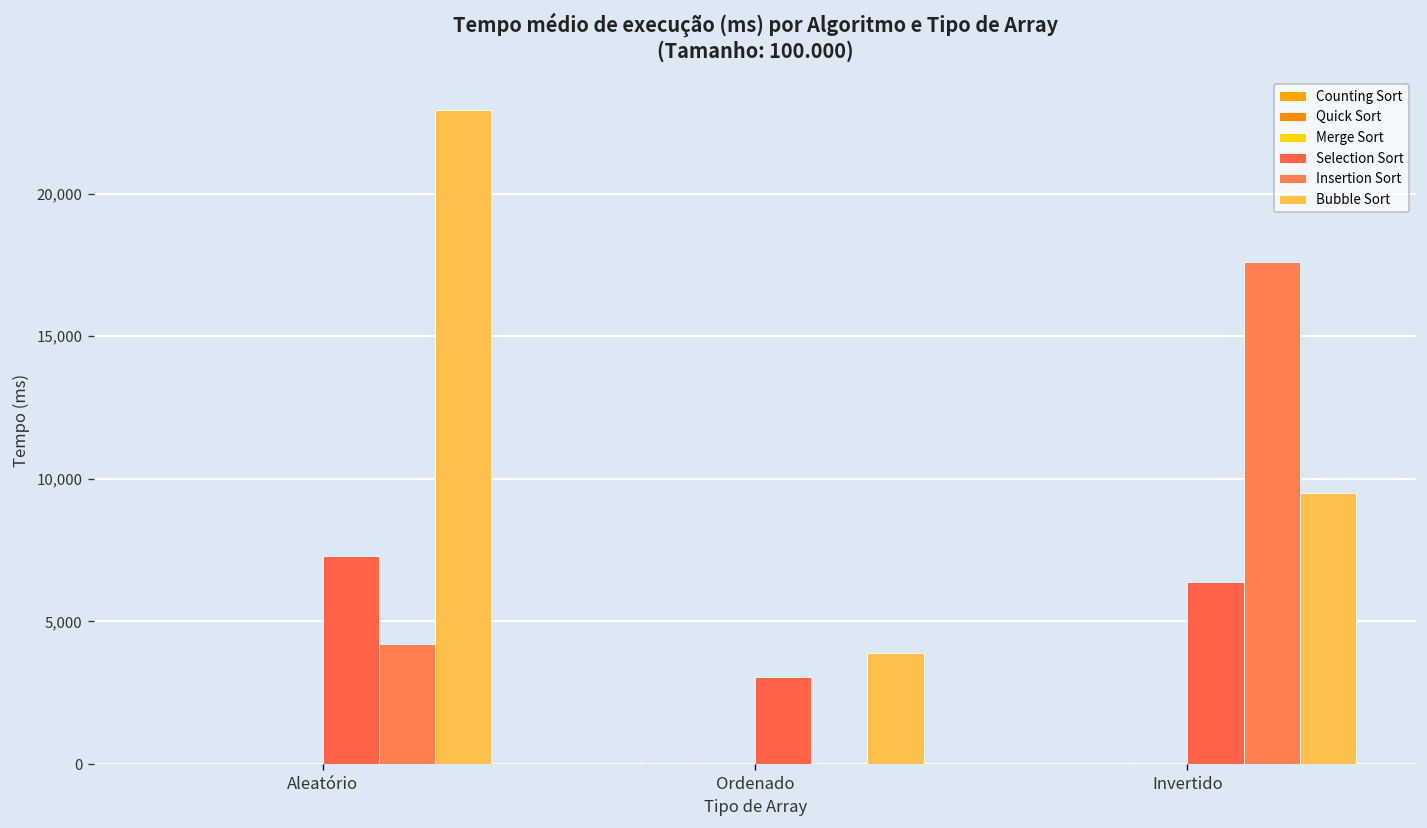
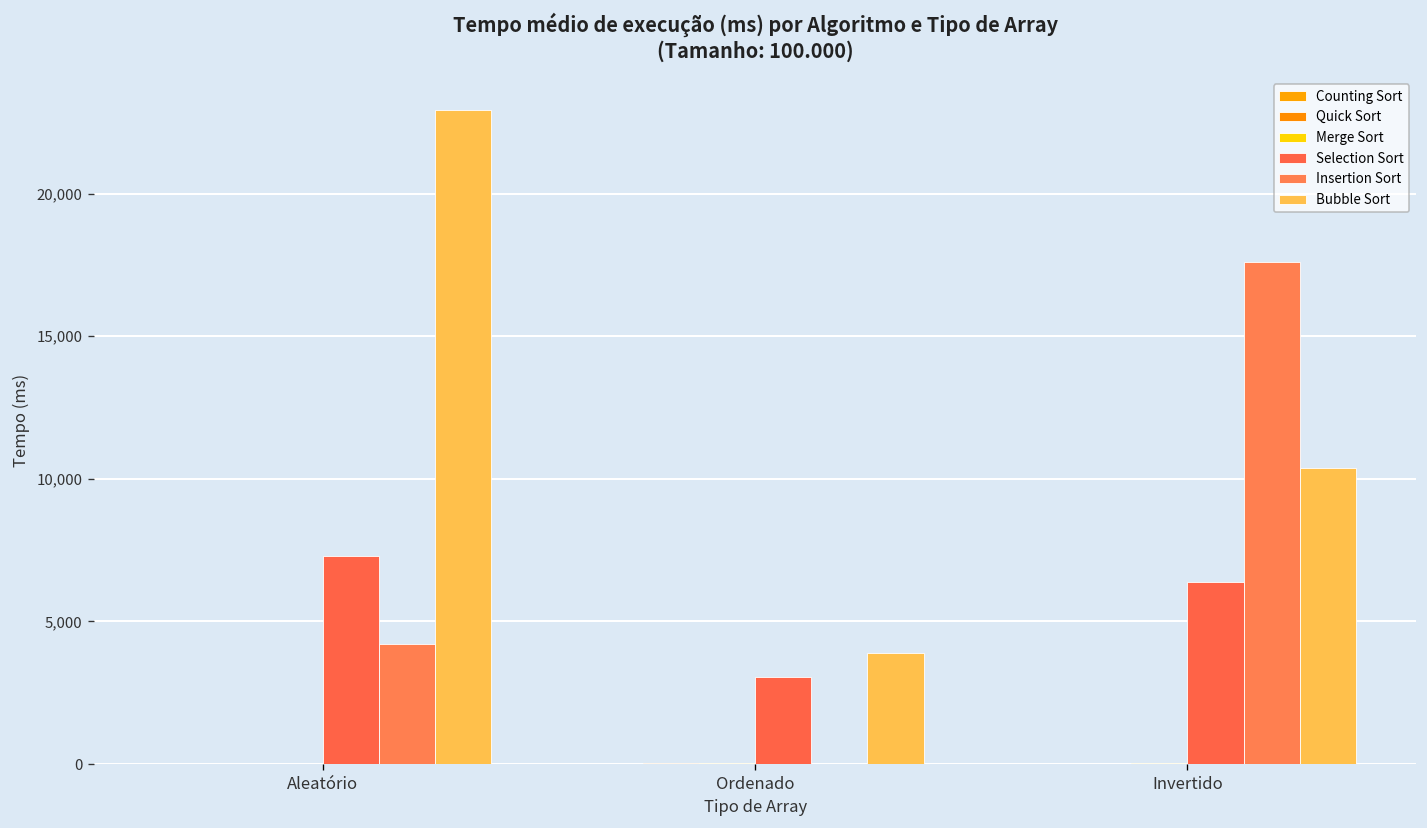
  {
    "Bubble Sort": {
      "Aleatório": "22,900",
      "Ordenado": "3,900",
-     "Invertido": "9,500"
+     "Invertido": "10,400"
    }
  }
